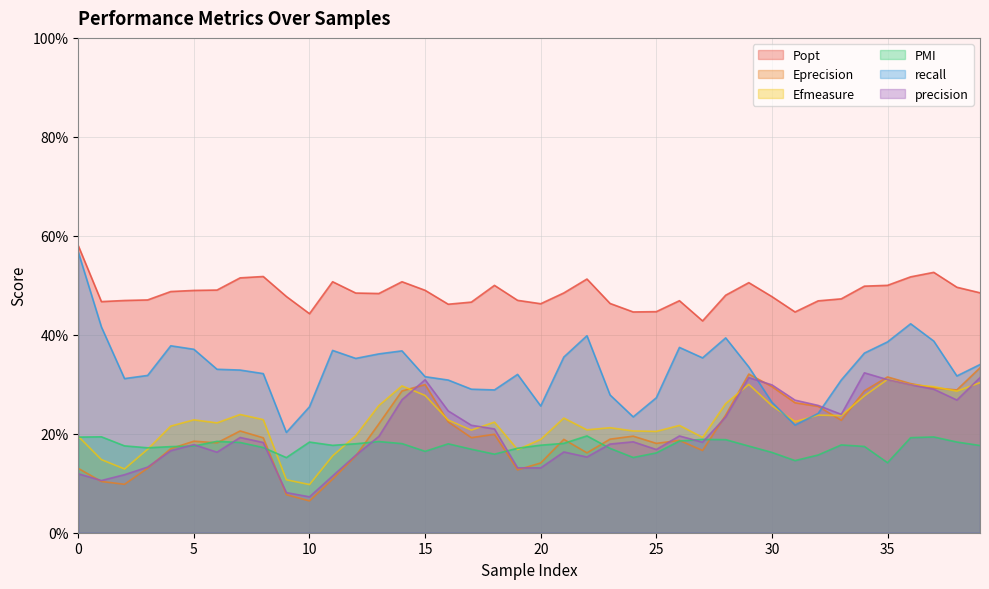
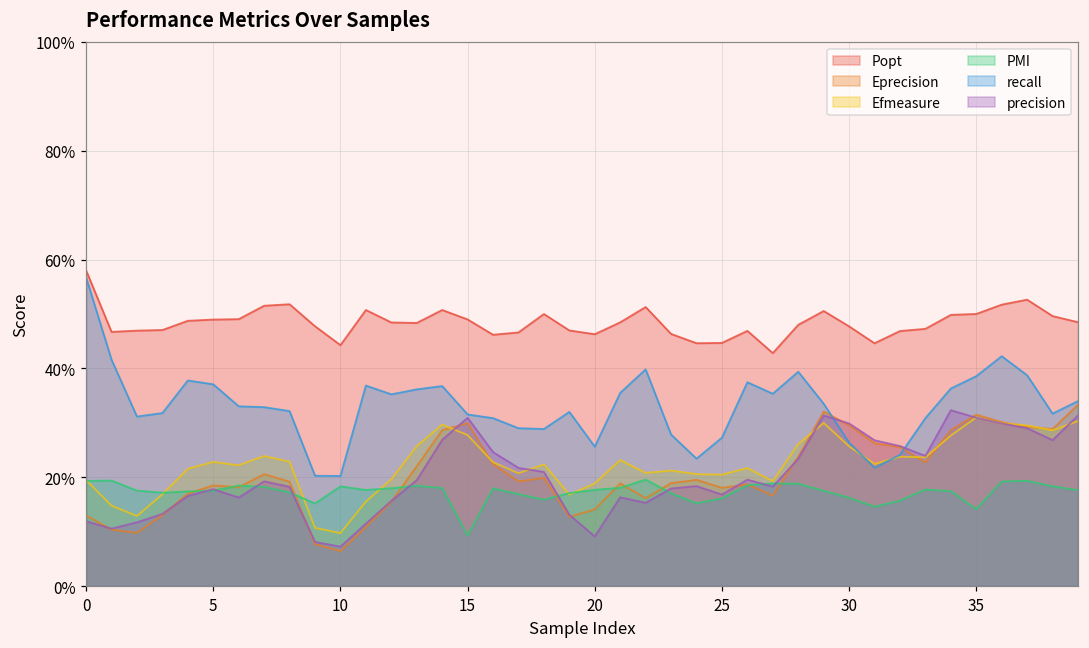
  {
    "PMI": {
      "10": "18%",
-     "15": "16%",
+     "15": "9%",
      "20": "18%",
      "25": "16%",
      "30": "16%",
      "35": "14%"
    },
    "recall": {
      "0": "57%",
      "5": "37%",
-     "10": "25%",
+     "10": "20%",
      "15": "32%",
      "20": "26%",
      "25": "27%",
      "30": "26%",
      "35": "39%"
    },
    "precision": {
      "0": "12%",
      "10": "7%",
      "15": "31%",
-     "20": "13%",
+     "20": "9%",
      "25": "17%"
    }
  }
